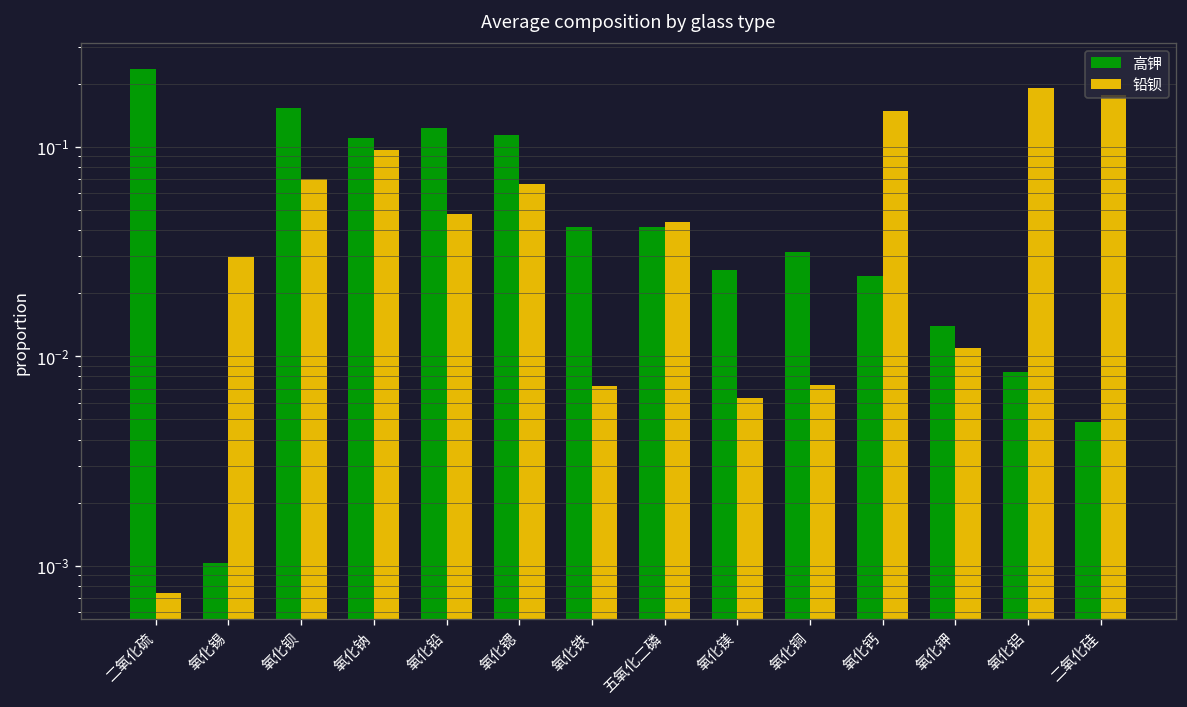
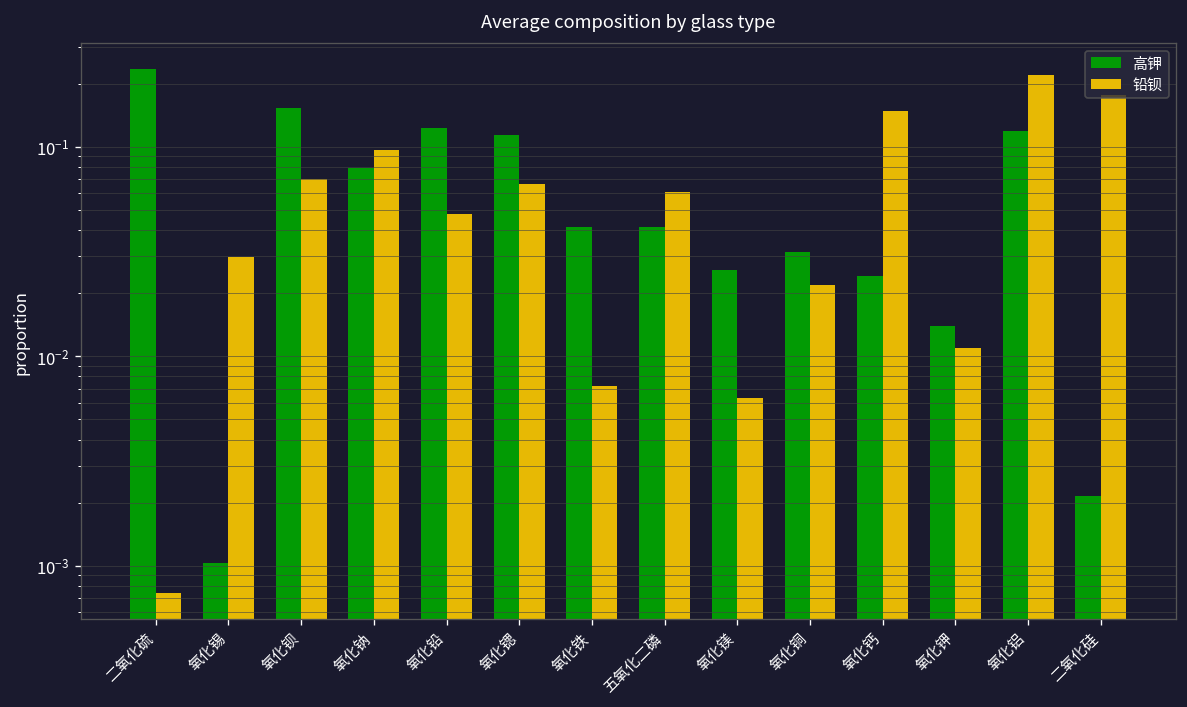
  {
    "高钾": {
      "二氧化硫": 0.23,
      "氧化锡": 0.0010,
      "氧化钡": 0.15,
-     "氧化钠": 0.11,
+     "氧化钠": 0.08,
      "氧化铅": 0.12,
      "氧化锶": 0.11,
      "氧化铁": 0.041,
      "五氧化二磷": 0.041,
      "氧化镁": 0.026,
      "氧化铜": 0.032,
      "氧化钙": 0.024,
      "氧化钾": 0.014,
-     "氧化铝": 0.008,
-     "二氧化硅": 0.0049
+     "氧化铝": 0.12,
+     "二氧化硅": 0.0021
    },
    "铅钡": {
      "二氧化硫": 0.00074,
      "氧化锡": 0.030,
      "氧化钡": 0.070,
      "氧化钠": 0.10,
      "氧化铅": 0.048,
      "氧化锶": 0.066,
      "氧化铁": 0.0072,
-     "五氧化二磷": 0.044,
+     "五氧化二磷": 0.061,
      "氧化镁": 0.0063,
-     "氧化铜": 0.0073,
+     "氧化铜": 0.022,
      "氧化钙": 0.15,
      "氧化钾": 0.011,
-     "氧化铝": 0.19
+     "氧化铝": 0.22
    }
  }
